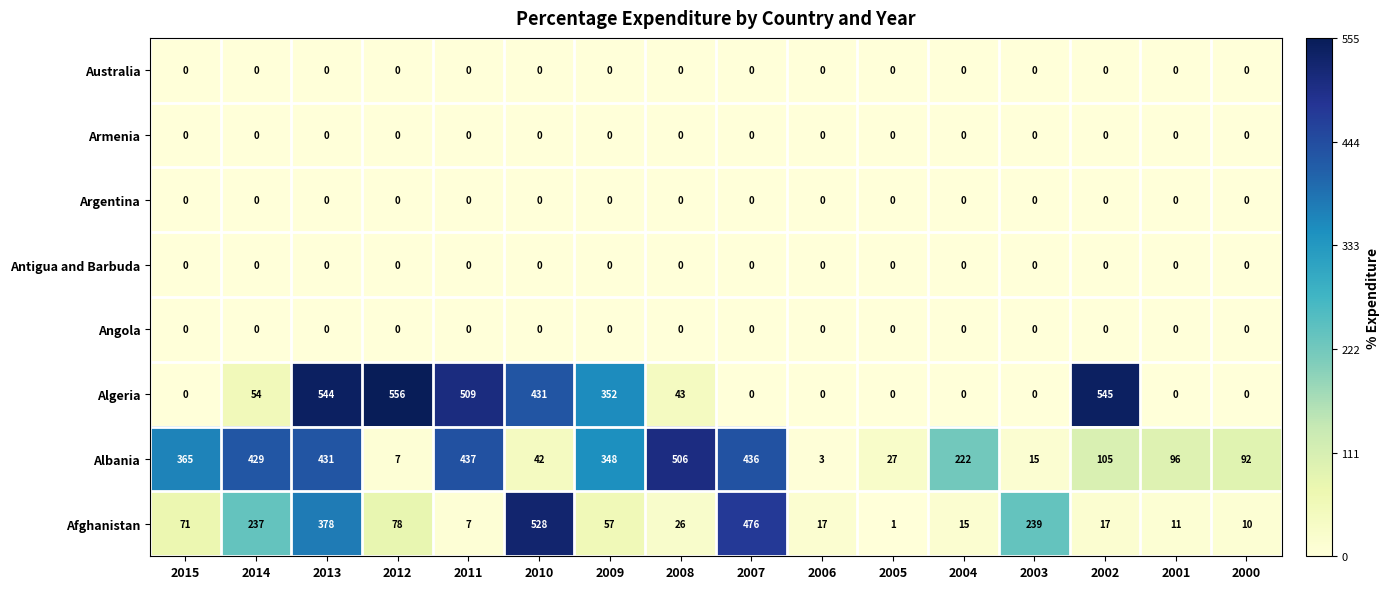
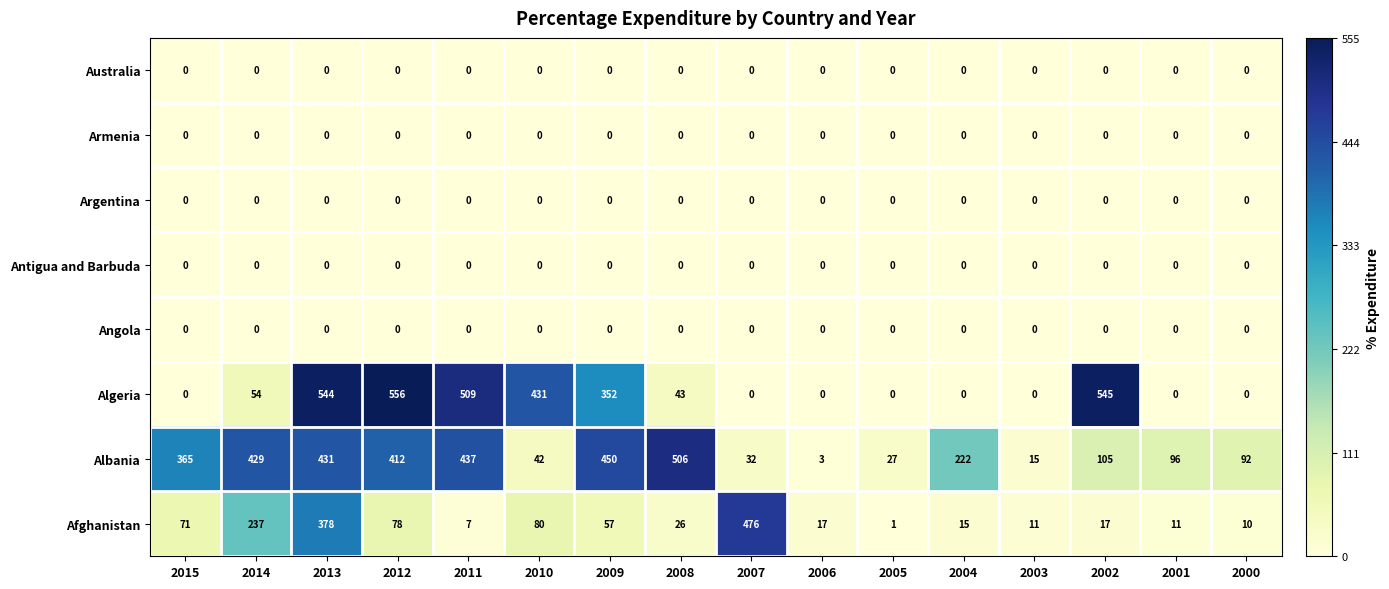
  {
    "Australia": {
      "2015": 0,
      "2014": 0,
      "2013": 0,
      "2012": 0,
      "2011": 0,
      "2010": 0,
      "2009": 0,
      "2008": 0,
      "2007": 0,
      "2006": 0,
      "2005": 0,
      "2004": 0,
      "2003": 0,
      "2002": 0,
      "2001": 0,
      "2000": 0
    },
    "Armenia": {
      "2015": 0,
      "2014": 0,
      "2013": 0,
      "2012": 0,
      "2011": 0,
      "2010": 0,
      "2009": 0,
      "2008": 0,
      "2007": 0,
      "2006": 0,
      "2005": 0,
      "2004": 0,
      "2003": 0,
      "2002": 0,
      "2001": 0,
      "2000": 0
    },
    "Argentina": {
      "2015": 0,
      "2014": 0,
      "2013": 0,
      "2012": 0,
      "2011": 0,
      "2010": 0,
      "2009": 0,
      "2008": 0,
      "2007": 0,
      "2006": 0,
      "2005": 0,
      "2004": 0,
      "2003": 0,
      "2002": 0,
      "2001": 0,
      "2000": 0
    },
    "Antigua and Barbuda": {
      "2015": 0,
      "2014": 0,
      "2013": 0,
      "2012": 0,
      "2011": 0,
      "2010": 0,
      "2009": 0,
      "2008": 0,
      "2007": 0,
      "2006": 0,
      "2005": 0,
      "2004": 0,
      "2003": 0,
      "2002": 0,
      "2001": 0,
      "2000": 0
    },
    "Angola": {
      "2015": 0,
      "2014": 0,
      "2013": 0,
      "2012": 0,
      "2011": 0,
      "2010": 0,
      "2009": 0,
      "2008": 0,
      "2007": 0,
      "2006": 0,
      "2005": 0,
      "2004": 0,
      "2003": 0,
      "2002": 0,
      "2001": 0,
      "2000": 0
    },
    "Algeria": {
      "2015": 0,
      "2014": 54,
      "2013": 544,
      "2012": 556,
      "2011": 509,
      "2010": 431,
      "2009": 352,
      "2008": 43,
      "2007": 0,
      "2006": 0,
      "2005": 0,
      "2004": 0,
      "2003": 0,
      "2002": 545,
      "2001": 0,
      "2000": 0
    },
    "Albania": {
      "2015": 365,
      "2014": 429,
      "2013": 431,
-     "2012": 7,
+     "2012": 412,
      "2011": 437,
      "2010": 42,
-     "2009": 348,
+     "2009": 450,
      "2008": 506,
-     "2007": 436,
+     "2007": 32,
      "2006": 3,
      "2005": 27,
      "2004": 222,
      "2003": 15,
      "2002": 105,
      "2001": 96,
      "2000": 92
    },
    "Afghanistan": {
      "2015": 71,
      "2014": 237,
      "2013": 378,
      "2012": 78,
      "2011": 7,
-     "2010": 528,
+     "2010": 80,
      "2009": 57,
      "2008": 26,
      "2007": 476,
      "2006": 17,
      "2005": 1,
      "2004": 15,
-     "2003": 239,
+     "2003": 11,
      "2002": 17,
      "2001": 11,
      "2000": 10
    }
  }
